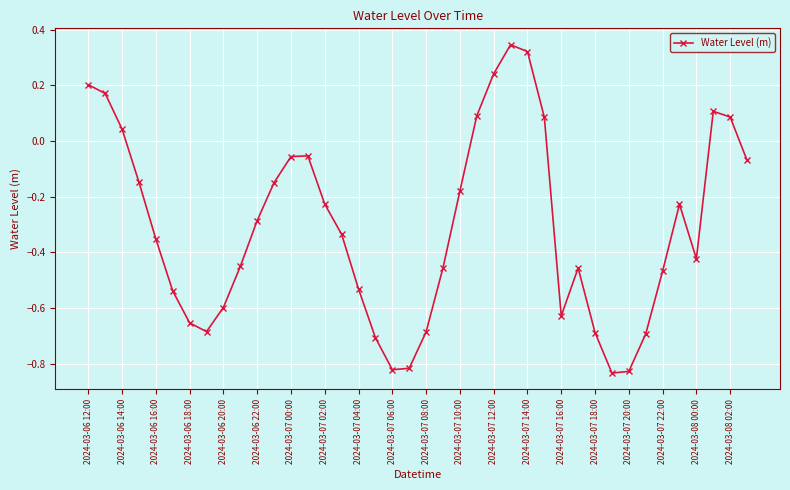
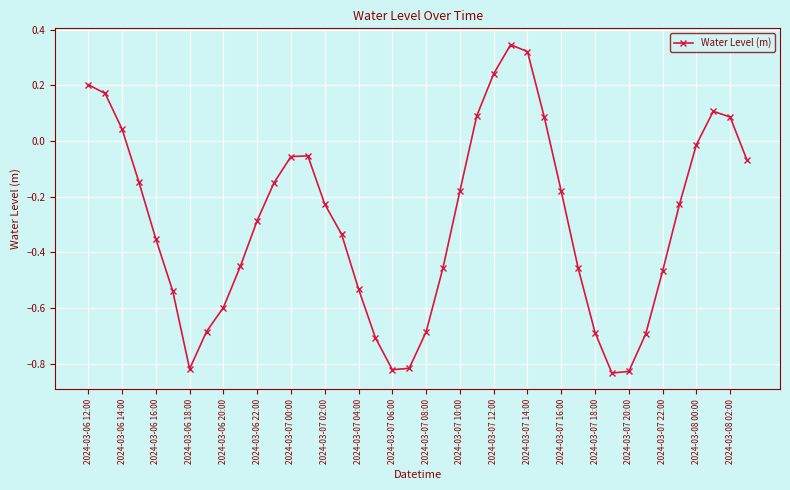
  {
    "2024-03-06 12:00": 0.20,
    "2024-03-06 14:00": 0.04,
    "2024-03-06 16:00": -0.35,
-   "2024-03-06 18:00": -0.65,
+   "2024-03-06 18:00": -0.82,
    "2024-03-06 20:00": -0.60,
    "2024-03-06 22:00": -0.29,
    "2024-03-07 00:00": -0.06,
    "2024-03-07 02:00": -0.23,
    "2024-03-07 04:00": -0.53,
    "2024-03-07 06:00": -0.82,
    "2024-03-07 08:00": -0.69,
    "2024-03-07 10:00": -0.18,
    "2024-03-07 12:00": 0.24,
    "2024-03-07 14:00": 0.32,
-   "2024-03-07 16:00": -0.63,
+   "2024-03-07 16:00": -0.18,
    "2024-03-07 18:00": -0.69,
    "2024-03-07 20:00": -0.83,
    "2024-03-07 22:00": -0.47,
-   "2024-03-08 00:00": -0.42,
+   "2024-03-08 00:00": -0.01,
    "2024-03-08 02:00": 0.09
  }
